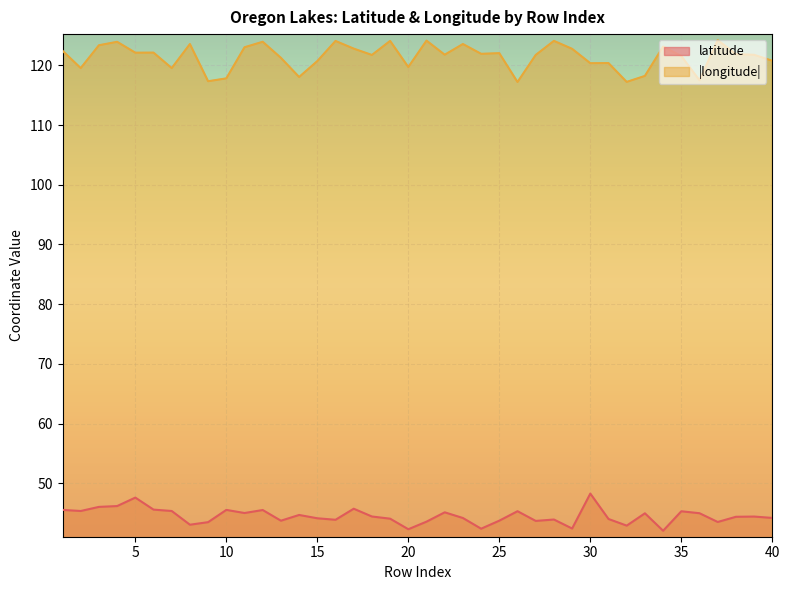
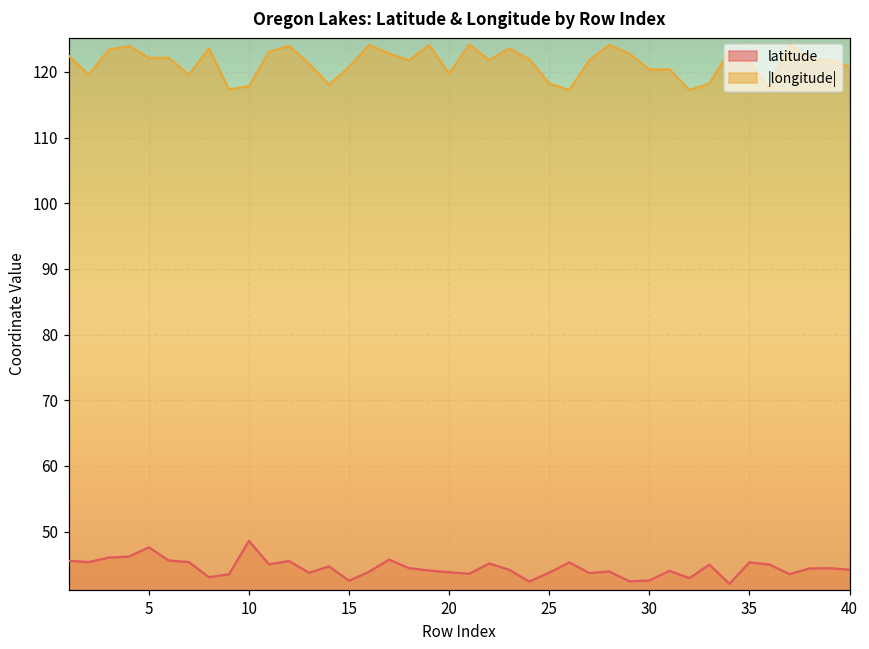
  {
    "latitude": {
      "5": 48,
-     "10": 46,
-     "15": 44,
-     "20": 42,
+     "10": 49,
+     "15": 43,
+     "20": 44,
      "25": 44,
-     "30": 48,
+     "30": 43,
      "35": 45,
      "40": 44
    },
    "|longitude|": {
      "5": 122,
      "10": 118,
      "15": 121,
      "20": 120,
-     "25": 122,
+     "25": 118,
      "30": 120,
      "40": 121
    }
  }
